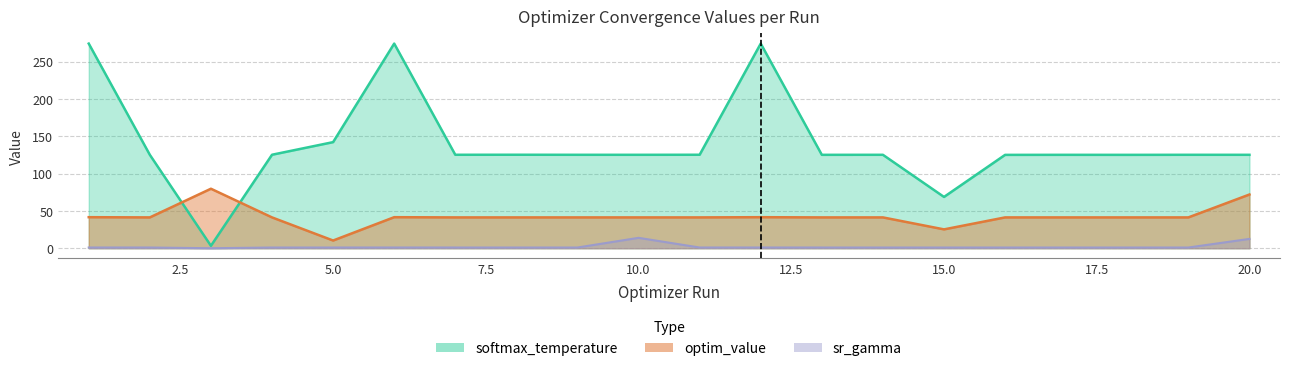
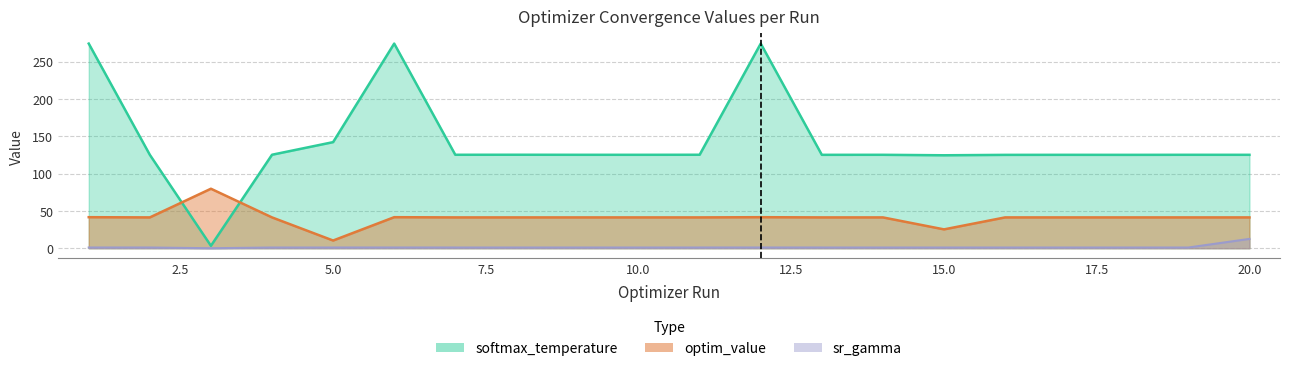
  {
    "softmax_temperature": {
      "5.0": 140,
      "10.0": 130,
-     "15.0": 70,
+     "15.0": 120,
      "20.0": 130
    },
    "optim_value": {
      "5.0": 10,
      "10.0": 40,
      "15.0": 30,
-     "20.0": 70
+     "20.0": 40
    },
    "sr_gamma": {
      "5.0": 0,
-     "10.0": 10,
+     "10.0": 0,
      "15.0": 0,
      "20.0": 10
    }
  }
